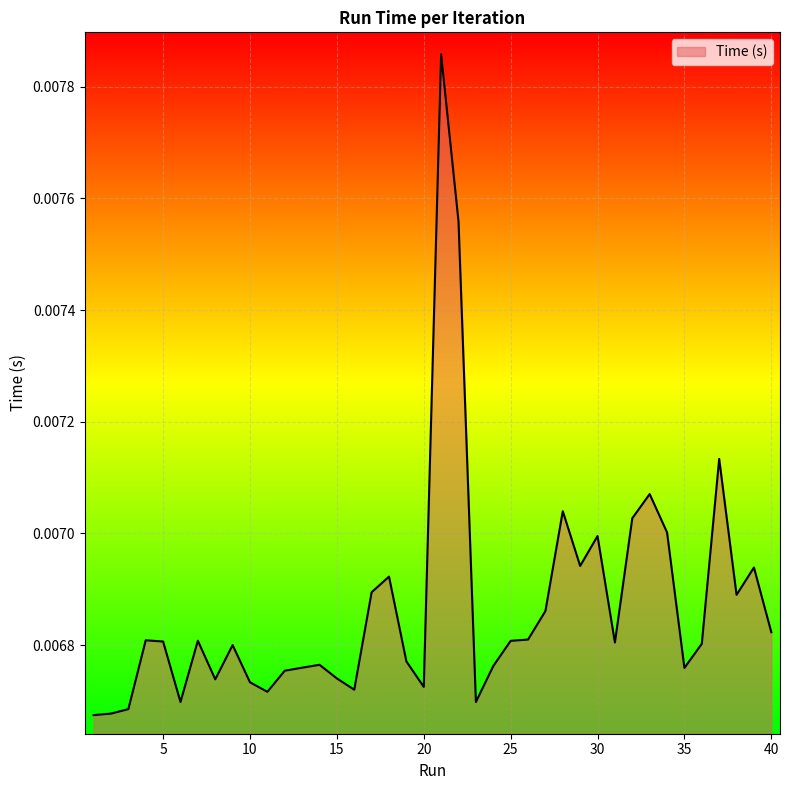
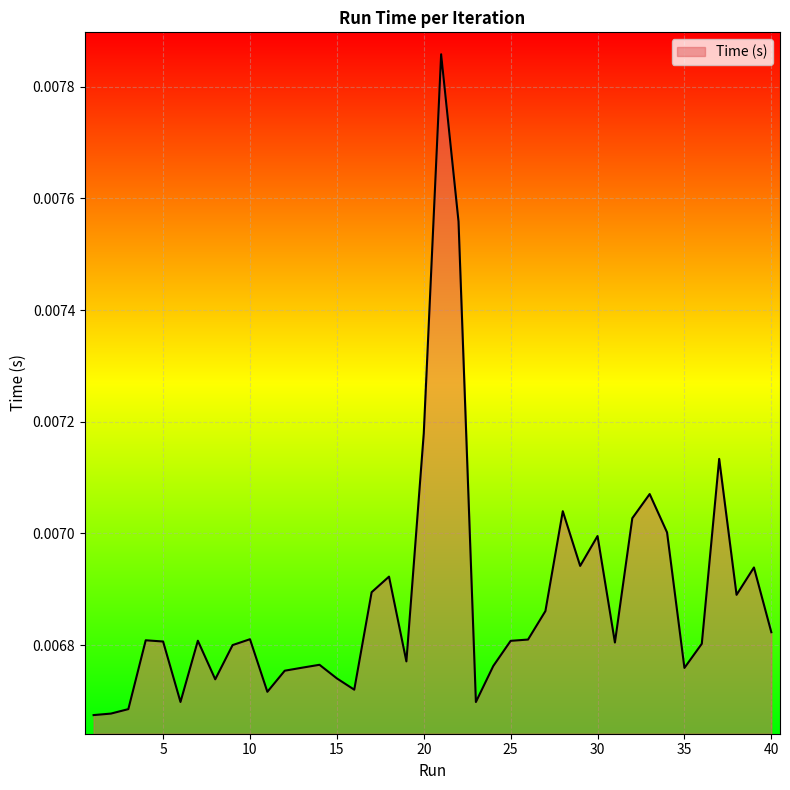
  {
    "5": 0.00681,
-   "10": 0.00673,
+   "10": 0.00681,
    "15": 0.00674,
-   "20": 0.00673,
+   "20": 0.00718,
    "25": 0.00681,
    "30": 0.00700,
    "35": 0.00676,
    "40": 0.00682
  }
